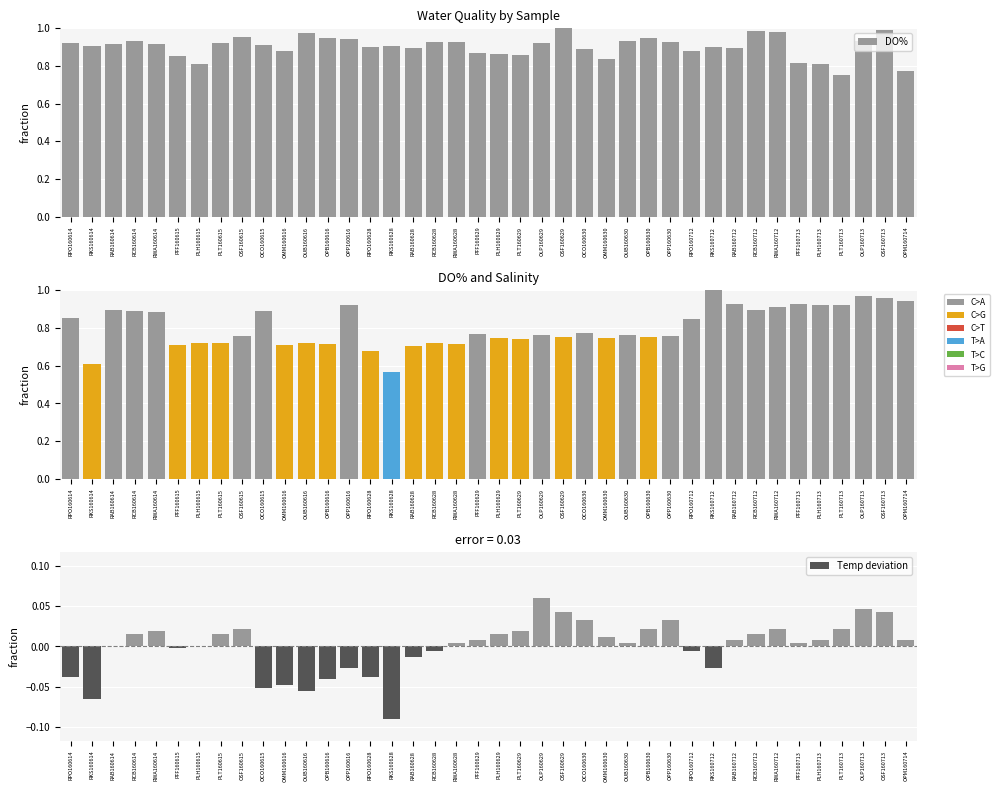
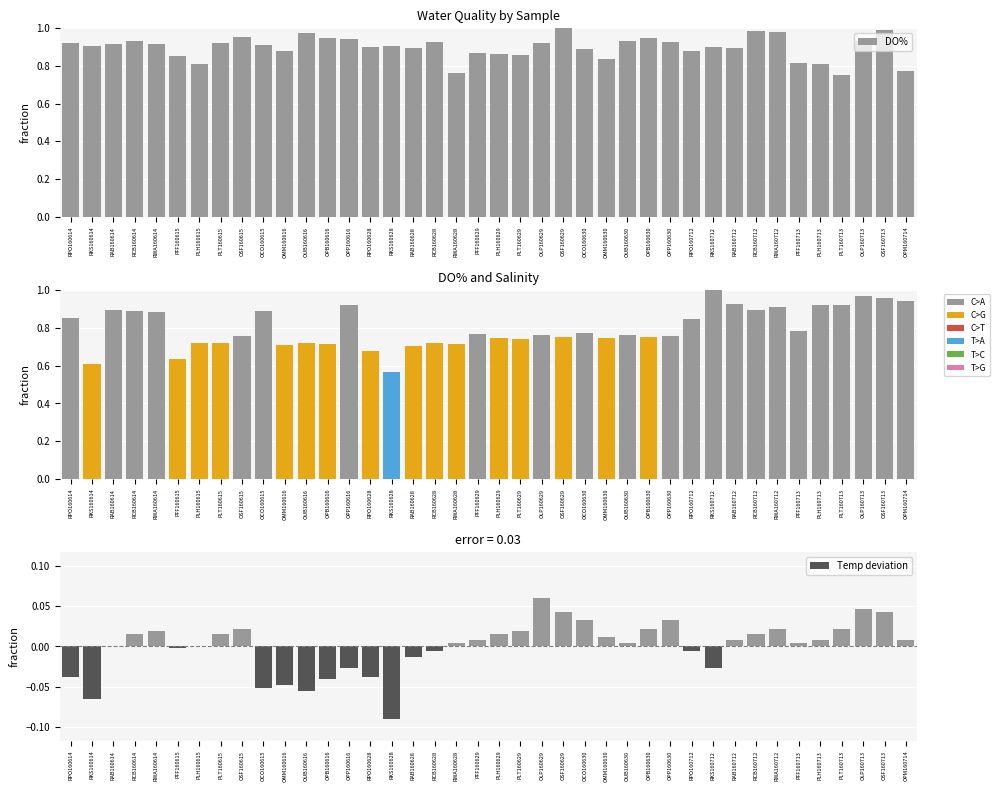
  {
    "Water Quality by Sample": {
      "RPO160614": 0.92,
      "RKS160614": 0.91,
      "RAB160614": 0.91,
      "RCB160614": 0.93,
      "RWA160614": 0.92,
      "PFF160615": 0.85,
      "PLH160615": 0.81,
      "PLT160615": 0.92,
      "OSF160615": 0.95,
      "OCO160615": 0.91,
      "OMM160616": 0.88,
      "OUB160616": 0.97,
      "OPB160616": 0.95,
      "OPP160616": 0.94,
      "RPO160628": 0.90,
      "RKS160628": 0.90,
      "RAB160628": 0.89,
      "RCB160628": 0.93,
-     "RWA160628": 0.93,
+     "RWA160628": 0.76,
      "PFF160629": 0.87,
      "PLH160629": 0.86,
      "PLT160629": 0.86,
      "OLP160629": 0.92,
      "OSF160629": 1.00,
      "OCO160630": 0.89,
      "OMM160630": 0.83,
      "OUB160630": 0.93,
      "OPB160630": 0.95,
      "OPP160630": 0.93,
      "RPO160712": 0.88,
      "RKS160712": 0.90,
      "RAB160712": 0.90,
      "RCB160712": 0.98,
      "RWA160712": 0.98,
      "PFF160713": 0.82,
      "PLH160713": 0.81,
      "PLT160713": 0.75,
      "OSF160713": 0.99,
      "OPM160714": 0.77
    },
    "DO% and Salinity": {
      "RPO160614": 0.85,
      "RKS160614": 0.61,
      "RAB160614": 0.90,
      "RCB160614": 0.89,
      "RWA160614": 0.88,
-     "PFF160615": 0.71,
+     "PFF160615": 0.64,
      "PLH160615": 0.72,
      "PLT160615": 0.72,
      "OSF160615": 0.76,
      "OCO160615": 0.89,
      "OMM160616": 0.71,
      "OUB160616": 0.72,
      "OPB160616": 0.72,
      "OPP160616": 0.92,
      "RPO160628": 0.68,
      "RKS160628": 0.57,
      "RAB160628": 0.71,
      "RCB160628": 0.72,
      "RWA160628": 0.71,
      "PFF160629": 0.77,
      "PLH160629": 0.74,
      "PLT160629": 0.74,
      "OLP160629": 0.76,
      "OSF160629": 0.75,
      "OCO160630": 0.77,
      "OMM160630": 0.74,
      "OUB160630": 0.76,
      "OPB160630": 0.75,
      "OPP160630": 0.75,
      "RPO160712": 0.85,
      "RKS160712": 1.00,
      "RAB160712": 0.93,
      "RCB160712": 0.90,
      "RWA160712": 0.91,
-     "PFF160713": 0.93,
+     "PFF160713": 0.79,
      "PLH160713": 0.92,
      "PLT160713": 0.92,
      "OLP160713": 0.97,
      "OSF160713": 0.96,
      "OPM160714": 0.94
    },
    "error = 0.03": {
      "RPO160614": -0.04,
      "RKS160614": -0.07,
      "RCB160614": 0.02,
      "RWA160614": 0.02,
      "PLT160615": 0.02,
      "OSF160615": 0.02,
      "OCO160615": -0.05,
      "OMM160616": -0.05,
      "OUB160616": -0.06,
      "OPB160616": -0.04,
      "OPP160616": -0.03,
      "RPO160628": -0.04,
      "RKS160628": -0.09,
      "RAB160628": -0.01,
      "RCB160628": -0.01,
      "RWA160628": 0.00,
      "PFF160629": 0.01,
      "PLH160629": 0.02,
      "PLT160629": 0.02,
      "OLP160629": 0.06,
      "OSF160629": 0.04,
      "OCO160630": 0.03,
      "OMM160630": 0.01,
      "OUB160630": 0.00,
      "OPB160630": 0.02,
      "OPP160630": 0.03,
      "RPO160712": -0.01,
      "RKS160712": -0.03,
      "RAB160712": 0.01,
      "RCB160712": 0.02,
      "RWA160712": 0.02,
      "PFF160713": 0.00,
      "PLH160713": 0.01,
      "PLT160713": 0.02,
      "OLP160713": 0.05,
      "OSF160713": 0.04,
      "OPM160714": 0.01
    }
  }
